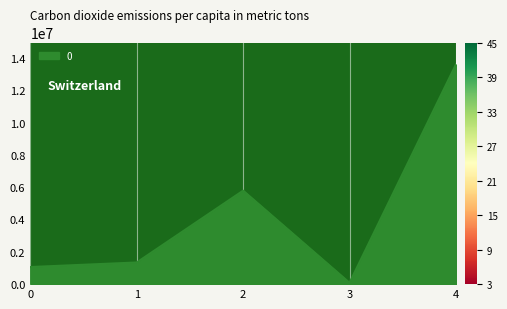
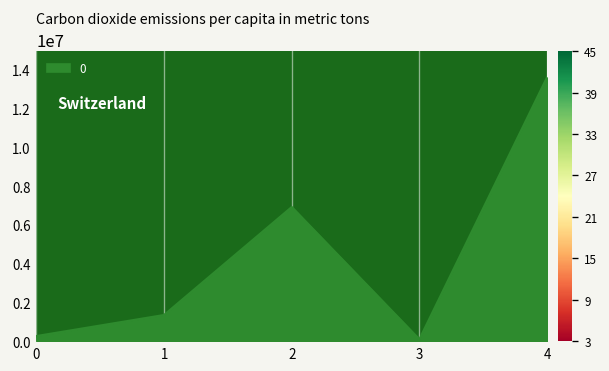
  {
-   "0": 1100000,
+   "0": 300000,
    "1": 1300000,
-   "2": 5800000,
+   "2": 6900000,
    "3": 100000,
    "4": 13600000
  }
